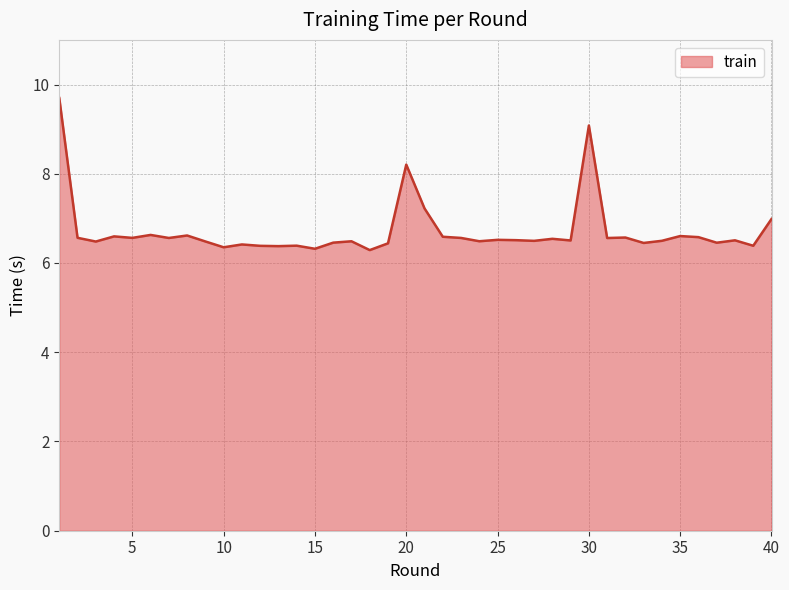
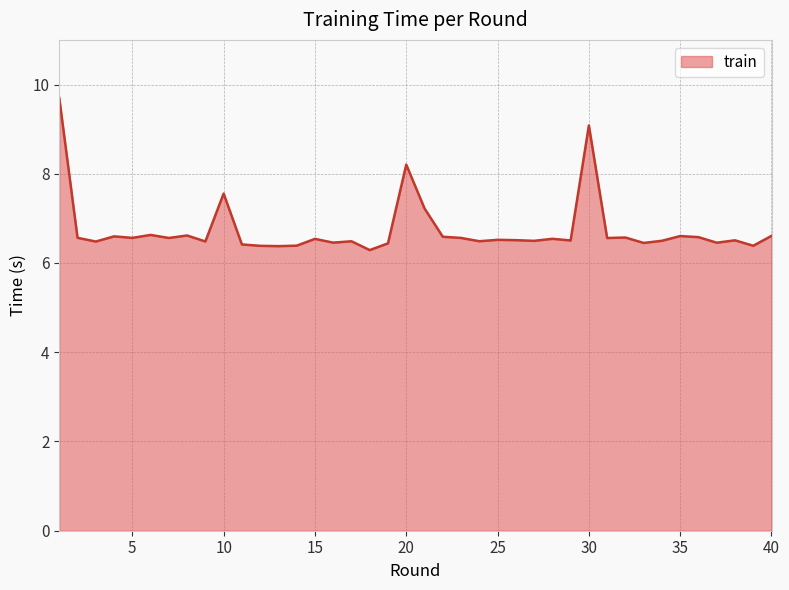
  {
    "5": 6.6,
-   "10": 6.4,
-   "15": 6.3,
+   "10": 7.6,
+   "15": 6.5,
    "20": 8.2,
    "25": 6.5,
    "30": 9.1,
    "35": 6.6,
-   "40": 7.0
+   "40": 6.6
  }
